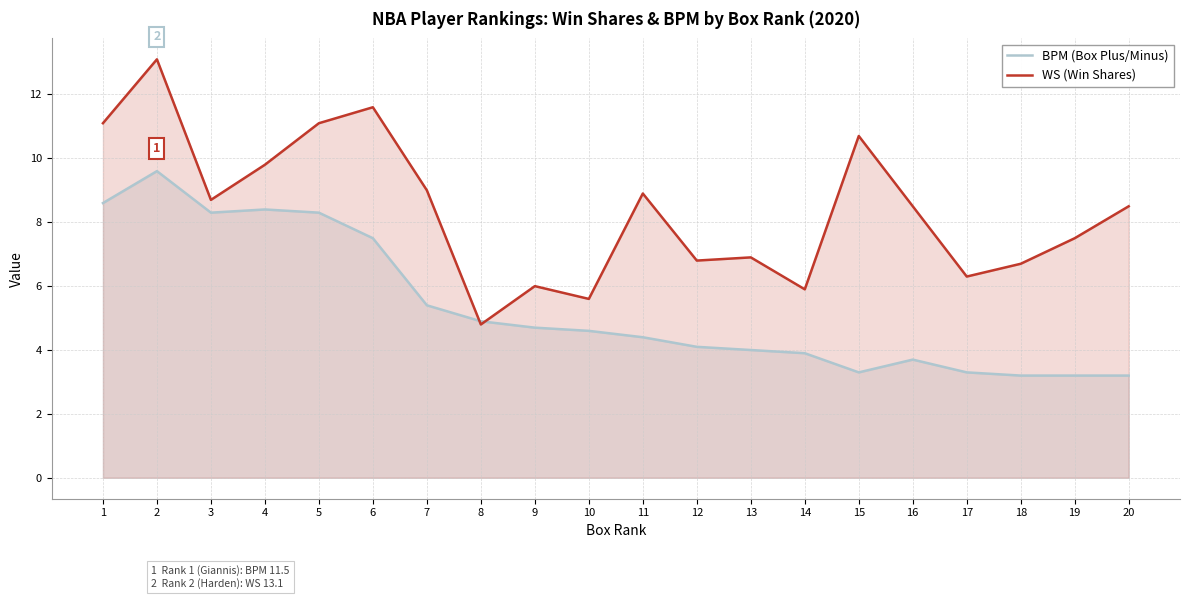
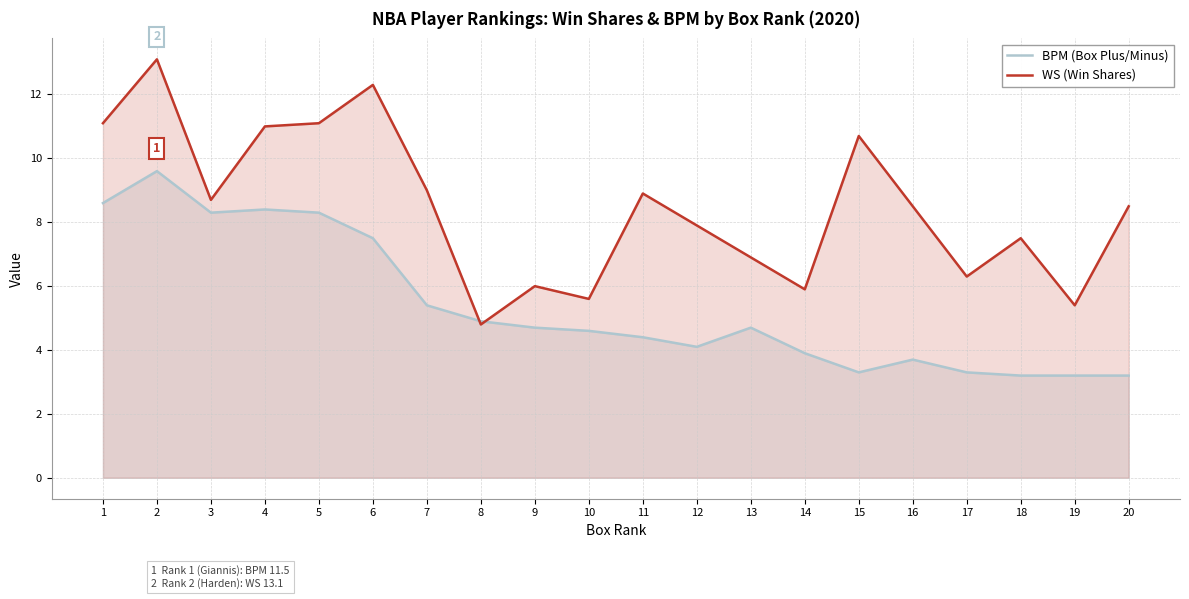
  {
    "BPM (Box Plus/Minus)": {
      "1": 8.6,
      "3": 8.3,
      "4": 8.4,
      "5": 8.3,
      "6": 7.5,
      "7": 5.4,
      "8": 4.9,
      "9": 4.7,
      "10": 4.6,
      "11": 4.4,
      "12": 4.1,
-     "13": 4.0,
+     "13": 4.7,
      "14": 3.9,
      "15": 3.3,
      "16": 3.7,
      "17": 3.3,
      "18": 3.2,
      "19": 3.2,
      "20": 3.2
    },
    "WS (Win Shares)": {
      "1": 11.1,
      "3": 8.7,
-     "4": 9.8,
+     "4": 11.0,
      "5": 11.1,
-     "6": 11.6,
+     "6": 12.3,
      "7": 9.0,
      "8": 4.8,
      "9": 6.0,
      "10": 5.6,
      "11": 8.9,
-     "12": 6.8,
+     "12": 7.9,
      "13": 6.9,
      "14": 5.9,
      "15": 10.7,
      "16": 8.5,
      "17": 6.3,
-     "18": 6.7,
-     "19": 7.5,
+     "18": 7.5,
+     "19": 5.4,
      "20": 8.5
    }
  }
